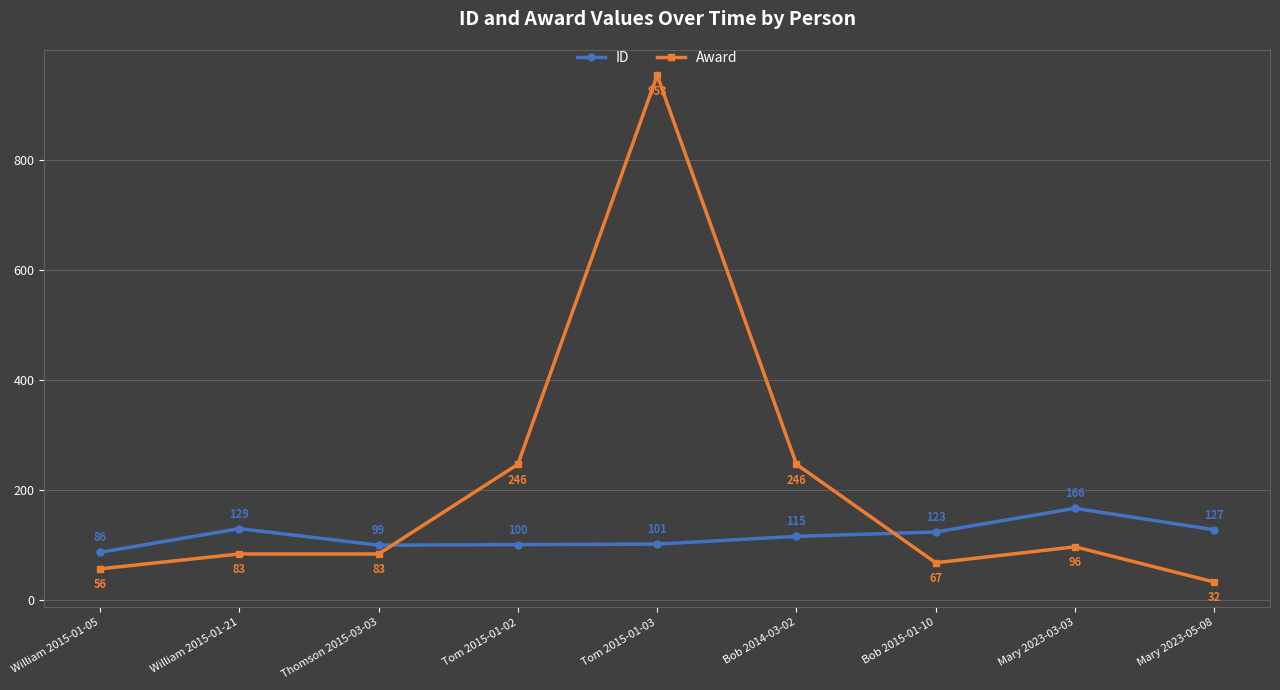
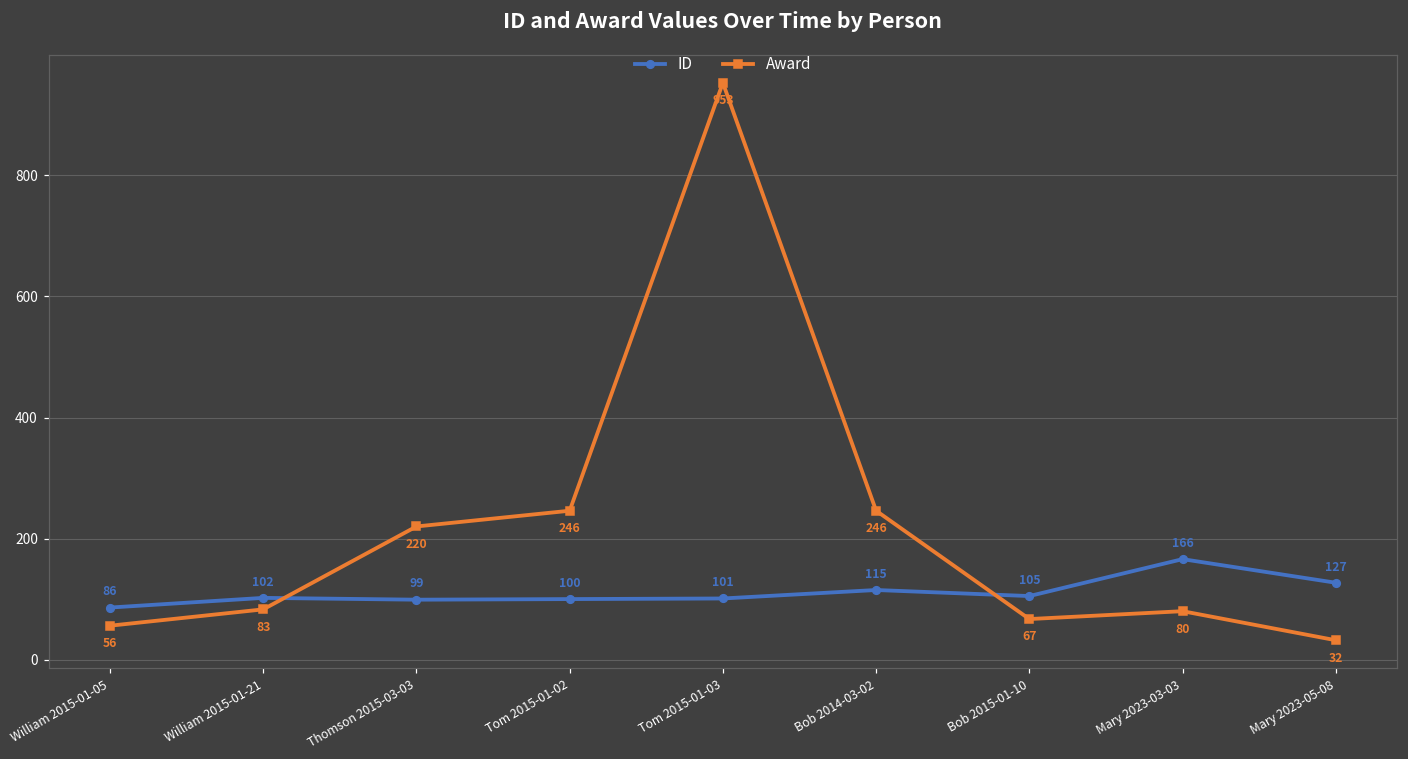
  {
    "ID": {
      "William 2015-01-05": 86,
-     "William 2015-01-21": 129,
+     "William 2015-01-21": 102,
      "Thomson 2015-03-03": 99,
      "Tom 2015-01-02": 100,
      "Tom 2015-01-03": 101,
      "Bob 2014-03-02": 115,
-     "Bob 2015-01-10": 123,
+     "Bob 2015-01-10": 105,
      "Mary 2023-03-03": 166,
      "Mary 2023-05-08": 127
    },
    "Award": {
      "William 2015-01-05": 56,
      "William 2015-01-21": 83,
-     "Thomson 2015-03-03": 83,
+     "Thomson 2015-03-03": 220,
      "Tom 2015-01-02": 246,
      "Tom 2015-01-03": 953,
      "Bob 2014-03-02": 246,
      "Bob 2015-01-10": 67,
-     "Mary 2023-03-03": 96,
+     "Mary 2023-03-03": 80,
      "Mary 2023-05-08": 32
    }
  }
